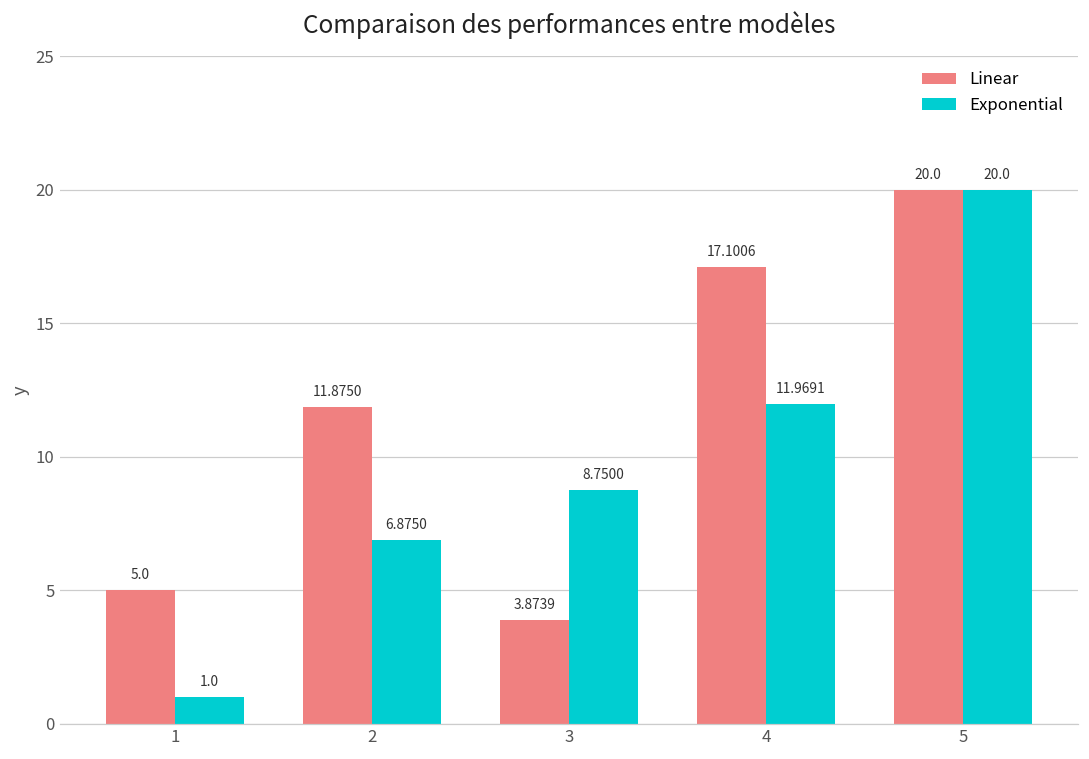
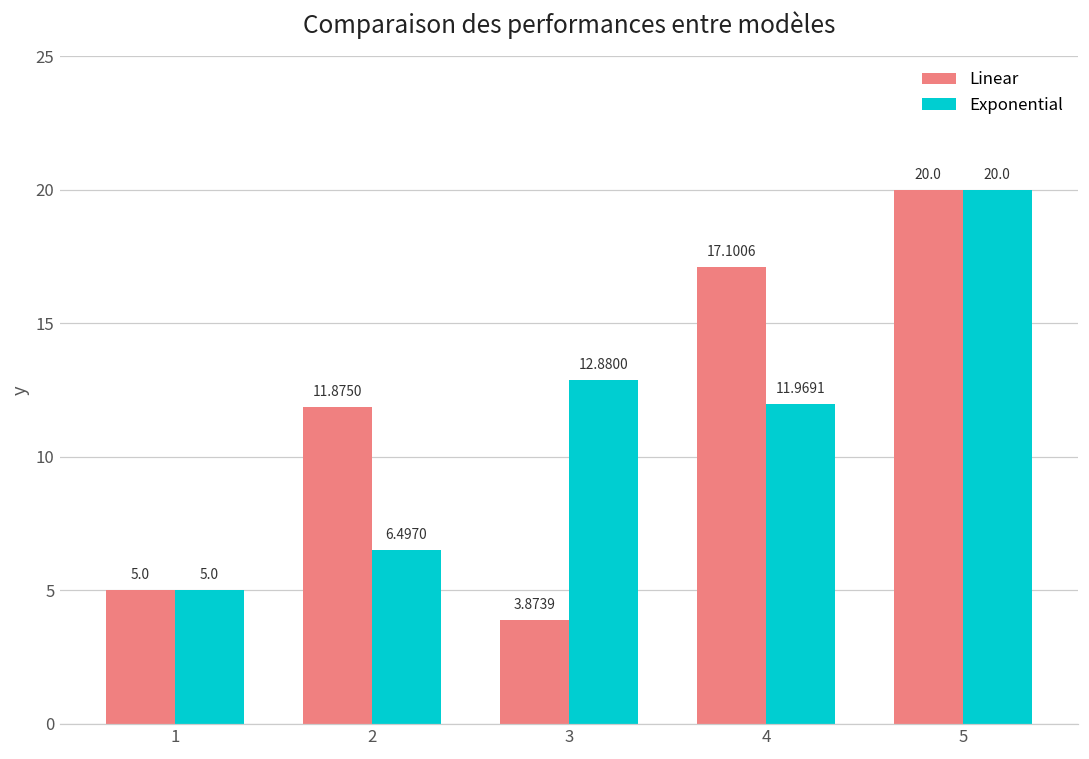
  {
    "Linear": {
      "1": 5.0,
      "2": 11.8750,
      "3": 3.8739,
      "4": 17.1006,
      "5": 20.0
    },
    "Exponential": {
-     "1": 1.0,
-     "2": 6.8750,
-     "3": 8.7500,
+     "1": 5.0,
+     "2": 6.4970,
+     "3": 12.8800,
      "4": 11.9691,
      "5": 20.0
    }
  }
